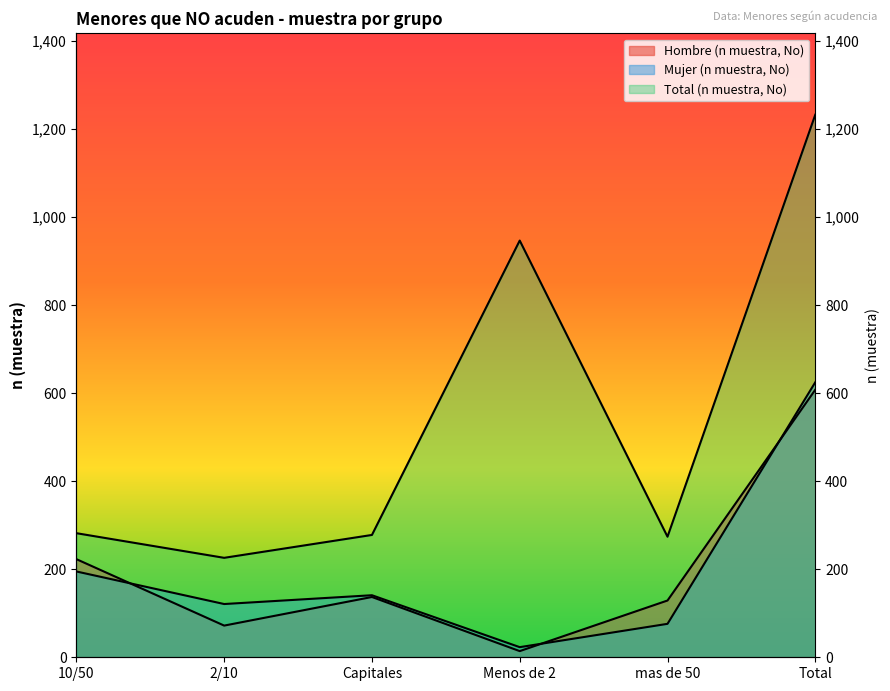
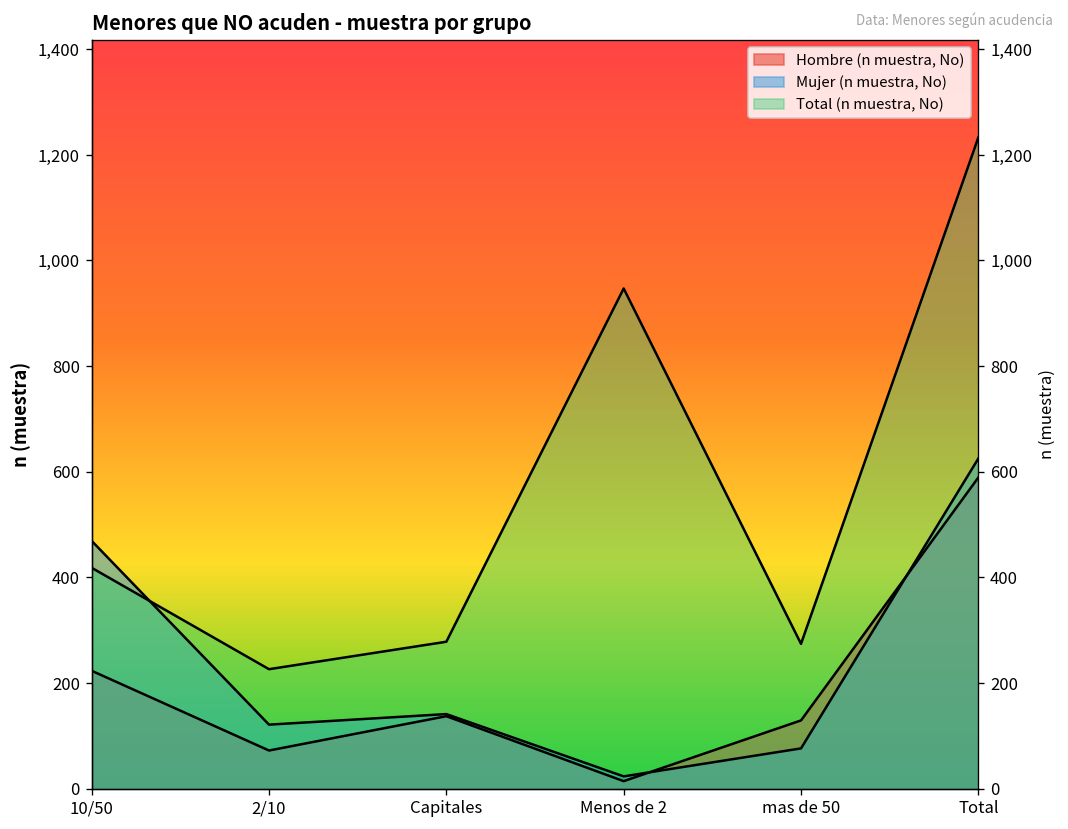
  {
    "Hombre (n muestra, No)": {
      "10/50": "220",
      "2/10": "70",
      "Menos de 2": "10",
      "mas de 50": "130",
-     "Total": "610"
+     "Total": "590"
    },
    "Mujer (n muestra, No)": {
-     "10/50": "200",
+     "10/50": "470",
      "2/10": "120",
      "Menos de 2": "20",
      "mas de 50": "80",
      "Total": "630"
    },
    "Total (n muestra, No)": {
-     "10/50": "280",
+     "10/50": "420",
      "2/10": "230",
      "Capitales": "280",
      "Menos de 2": "950",
      "mas de 50": "270",
      "Total": "1,230"
    }
  }
